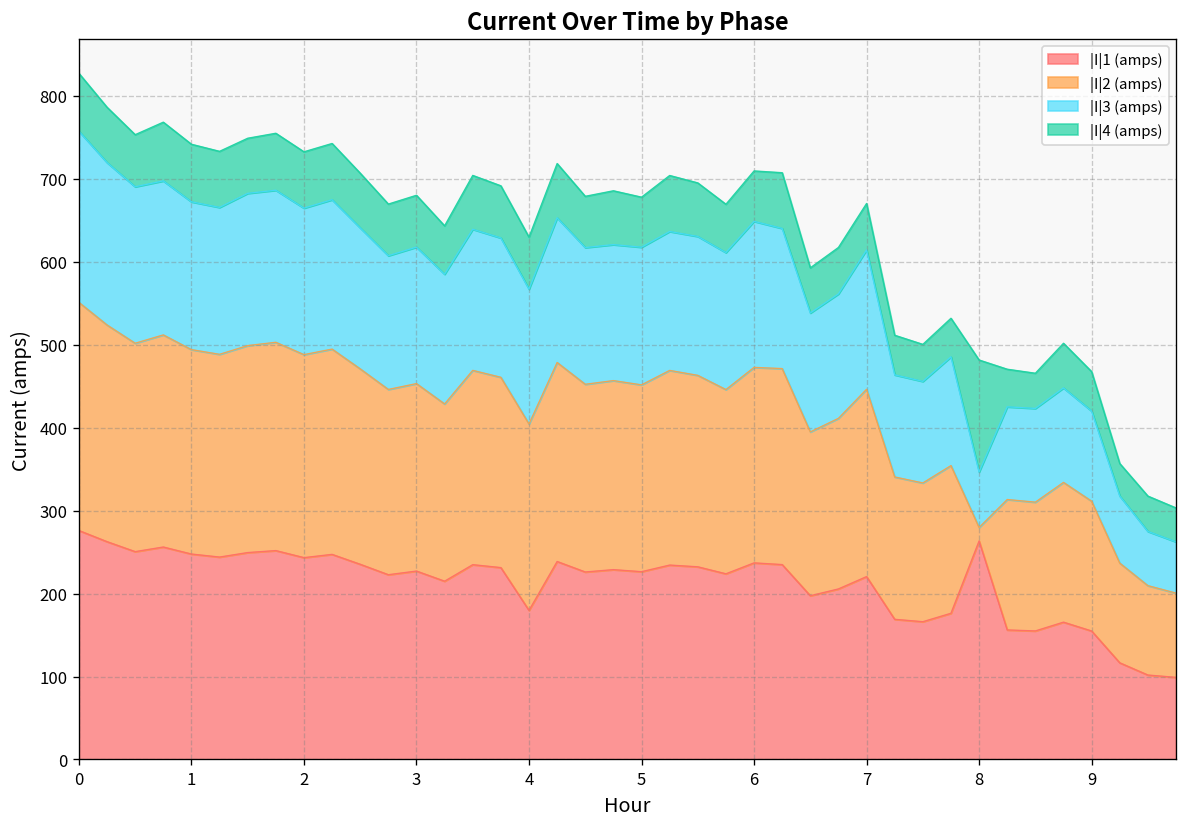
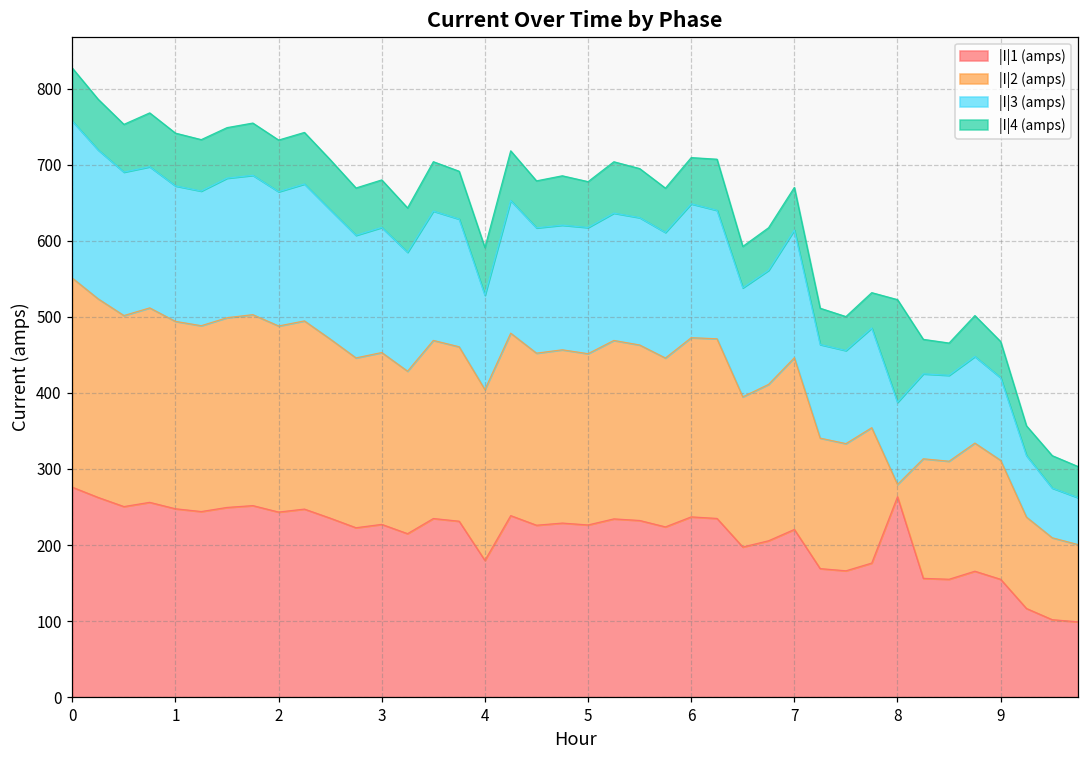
  {
    "|I|1 (amps)": {
      "0": 280,
      "4": 180,
      "8": 260
    },
    "|I|2 (amps)": {
      "0": 280,
      "4": 220,
      "8": 20
    },
    "|I|3 (amps)": {
      "0": 210,
-     "4": 160,
-     "8": 70
+     "4": 120,
+     "8": 110
    },
    "|I|4 (amps)": {
      "0": 70,
      "4": 60,
      "8": 140
    }
  }
